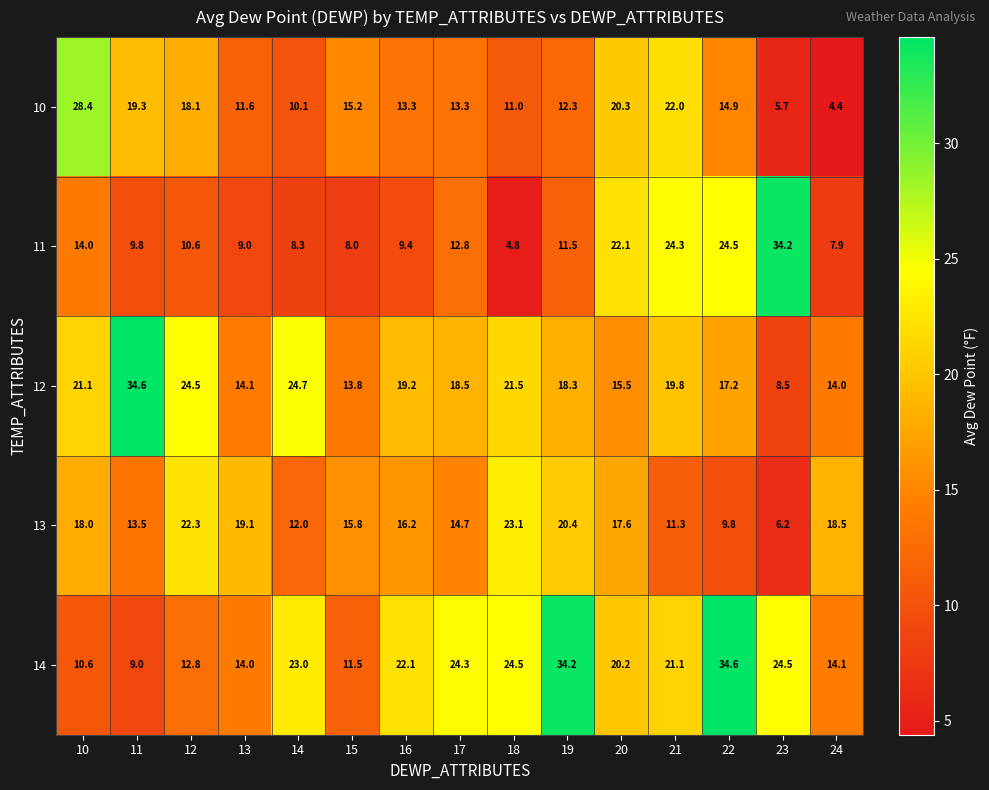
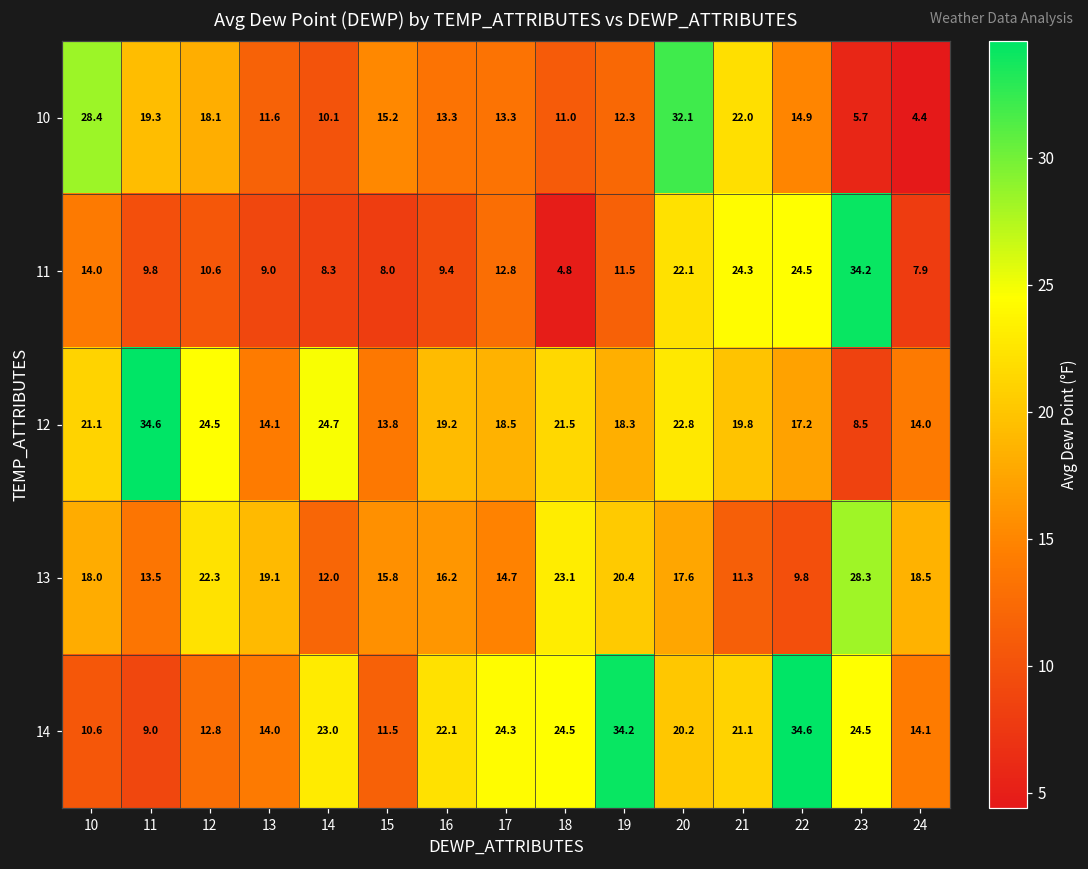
  {
    "10": {
      "10": 28.4,
      "11": 19.3,
      "12": 18.1,
      "13": 11.6,
      "14": 10.1,
      "15": 15.2,
      "16": 13.3,
      "17": 13.3,
      "18": 11.0,
      "19": 12.3,
-     "20": 20.3,
+     "20": 32.1,
      "21": 22.0,
      "22": 14.9,
      "23": 5.7,
      "24": 4.4
    },
    "11": {
      "10": 14.0,
      "11": 9.8,
      "12": 10.6,
      "13": 9.0,
      "14": 8.3,
      "15": 8.0,
      "16": 9.4,
      "17": 12.8,
      "18": 4.8,
      "19": 11.5,
      "20": 22.1,
      "21": 24.3,
      "22": 24.5,
      "23": 34.2,
      "24": 7.9
    },
    "12": {
      "10": 21.1,
      "11": 34.6,
      "12": 24.5,
      "13": 14.1,
      "14": 24.7,
      "15": 13.8,
      "16": 19.2,
      "17": 18.5,
      "18": 21.5,
      "19": 18.3,
-     "20": 15.5,
+     "20": 22.8,
      "21": 19.8,
      "22": 17.2,
      "23": 8.5,
      "24": 14.0
    },
    "13": {
      "10": 18.0,
      "11": 13.5,
      "12": 22.3,
      "13": 19.1,
      "14": 12.0,
      "15": 15.8,
      "16": 16.2,
      "17": 14.7,
      "18": 23.1,
      "19": 20.4,
      "20": 17.6,
      "21": 11.3,
      "22": 9.8,
-     "23": 6.2,
+     "23": 28.3,
      "24": 18.5
    },
    "14": {
      "10": 10.6,
      "11": 9.0,
      "12": 12.8,
      "13": 14.0,
      "14": 23.0,
      "15": 11.5,
      "16": 22.1,
      "17": 24.3,
      "18": 24.5,
      "19": 34.2,
      "20": 20.2,
      "21": 21.1,
      "22": 34.6,
      "23": 24.5,
      "24": 14.1
    }
  }
